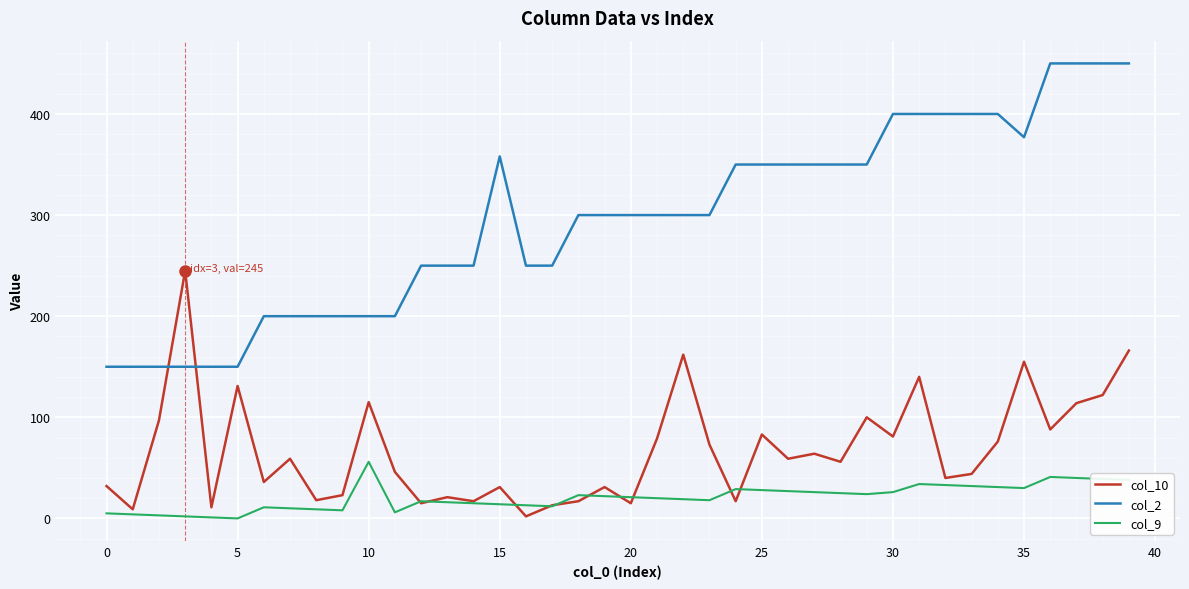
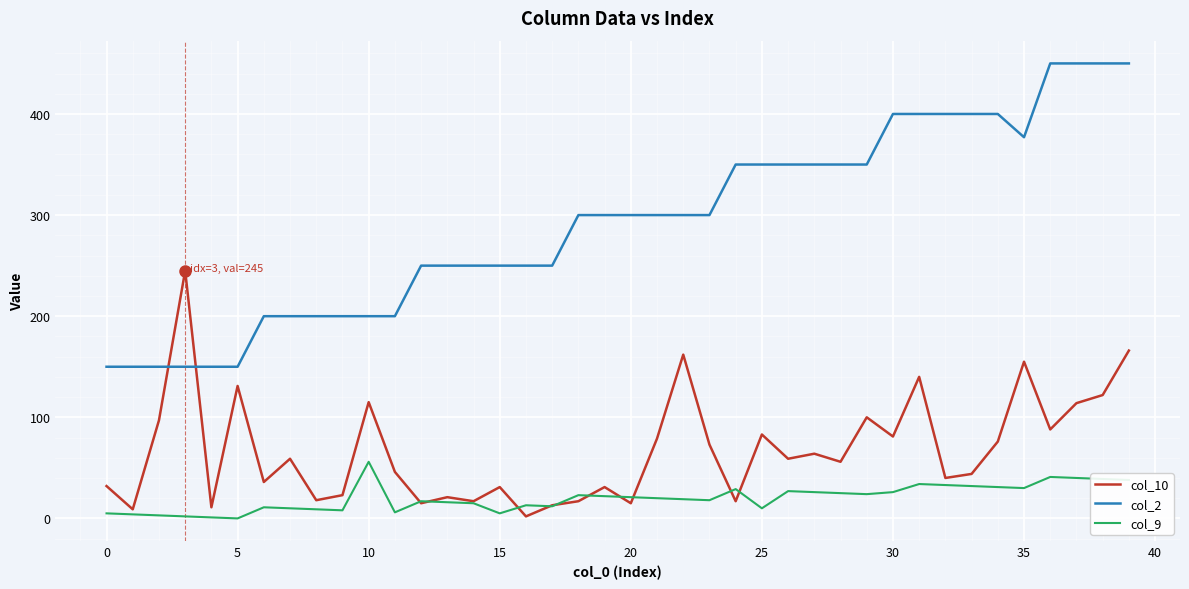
  {
    "col_2": {
      "0": 150,
      "5": 150,
      "10": 200,
-     "15": 358,
+     "15": 250,
      "20": 300,
      "25": 350,
      "30": 400,
      "35": 377
    },
    "col_9": {
      "0": 5,
      "5": 0,
      "10": 56,
-     "15": 14,
+     "15": 5,
      "20": 21,
-     "25": 28,
+     "25": 10,
      "30": 26,
      "35": 30
    }
  }
